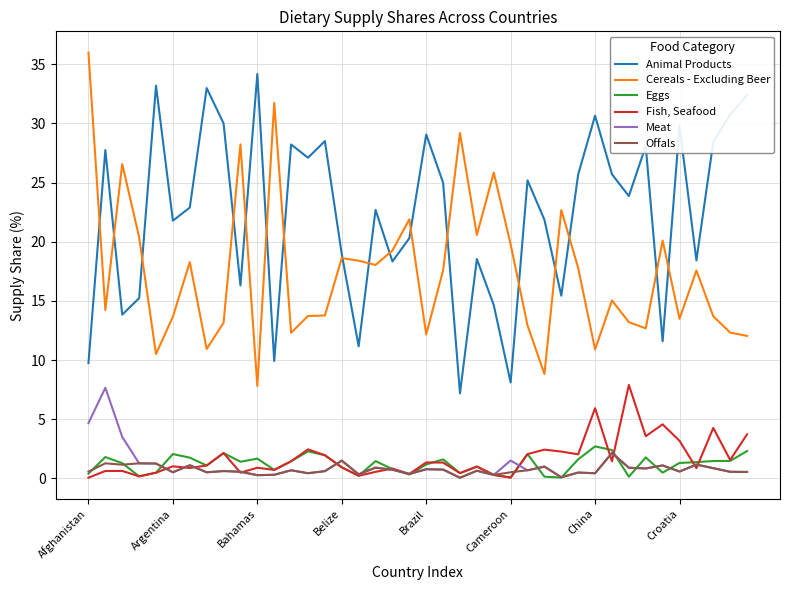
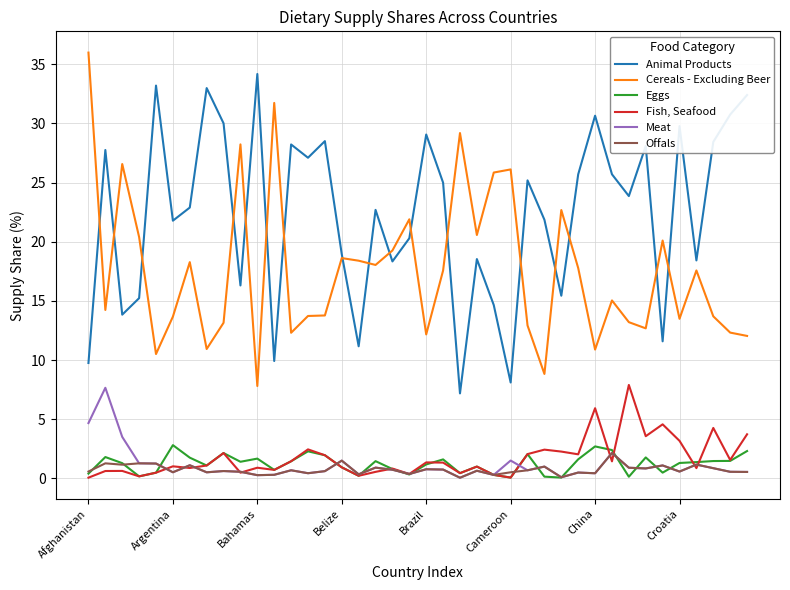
  {
    "Animal Products": {
      "Afghanistan": 9.8,
      "Argentina": 21.8,
      "Bahamas": 34.2,
      "Belize": 18.9,
      "Brazil": 29.1,
      "Cameroon": 8.1,
      "China": 30.6
    },
    "Cereals - Excluding Beer": {
      "Afghanistan": 36.0,
      "Argentina": 13.7,
      "Bahamas": 7.8,
      "Belize": 18.6,
      "Brazil": 12.2,
-     "Cameroon": 19.8,
+     "Cameroon": 26.1,
      "China": 10.9,
      "Croatia": 13.5
    },
    "Eggs": {
-     "Argentina": 2.1,
+     "Argentina": 2.8,
      "Bahamas": 1.7,
      "China": 2.7,
      "Croatia": 1.3
    },
    "Fish, Seafood": {
      "Afghanistan": 0.1,
      "Argentina": 1.0,
      "Bahamas": 0.9,
      "China": 5.9,
      "Croatia": 3.2
    },
    "Meat": {
      "Afghanistan": 4.7,
      "Cameroon": 1.5
    },
    "Offals": {
      "Cameroon": 0.5
    }
  }
